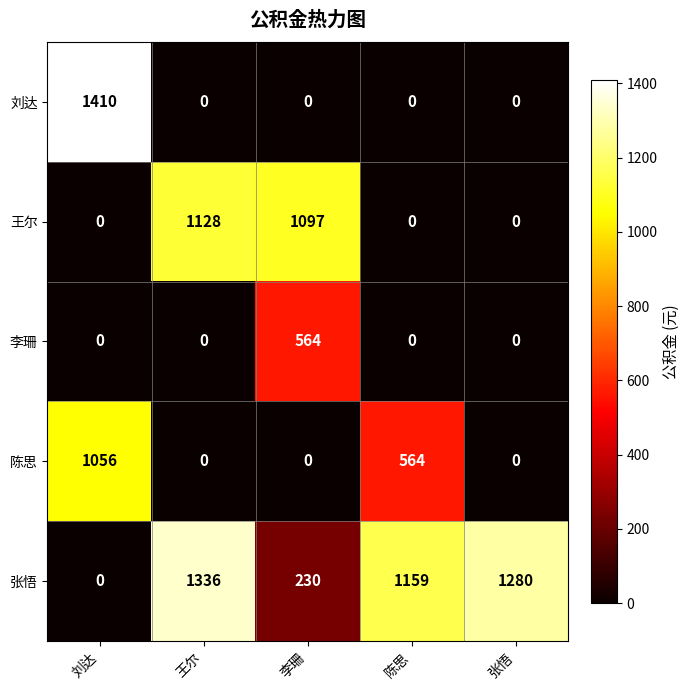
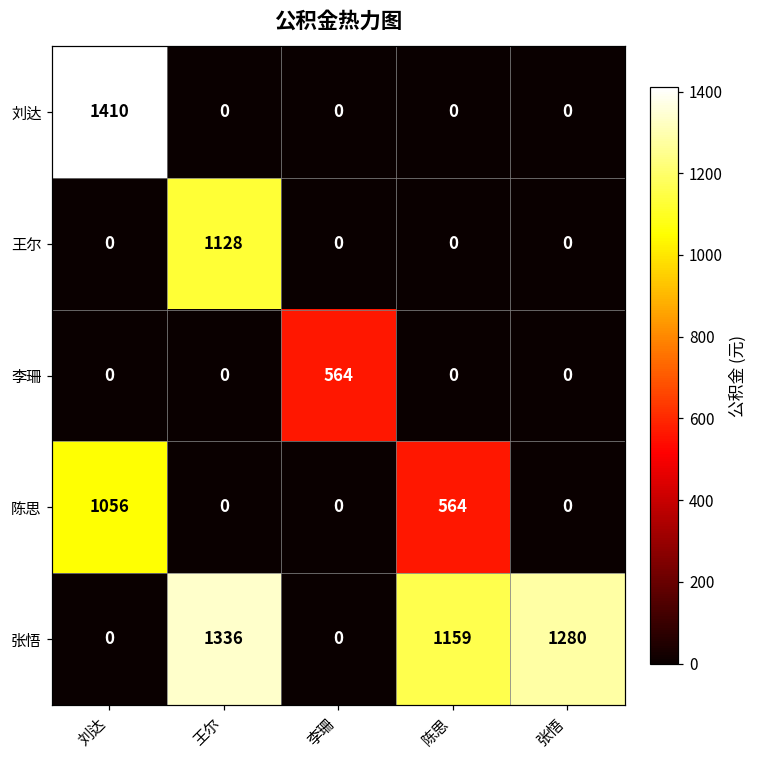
  {
    "刘达": {
      "刘达": 1410,
      "王尔": 0,
      "李珊": 0,
      "陈思": 0,
      "张悟": 0
    },
    "王尔": {
      "刘达": 0,
      "王尔": 1128,
-     "李珊": 1097,
+     "李珊": 0,
      "陈思": 0,
      "张悟": 0
    },
    "李珊": {
      "刘达": 0,
      "王尔": 0,
      "李珊": 564,
      "陈思": 0,
      "张悟": 0
    },
    "陈思": {
      "刘达": 1056,
      "王尔": 0,
      "李珊": 0,
      "陈思": 564,
      "张悟": 0
    },
    "张悟": {
      "刘达": 0,
      "王尔": 1336,
-     "李珊": 230,
+     "李珊": 0,
      "陈思": 1159,
      "张悟": 1280
    }
  }
